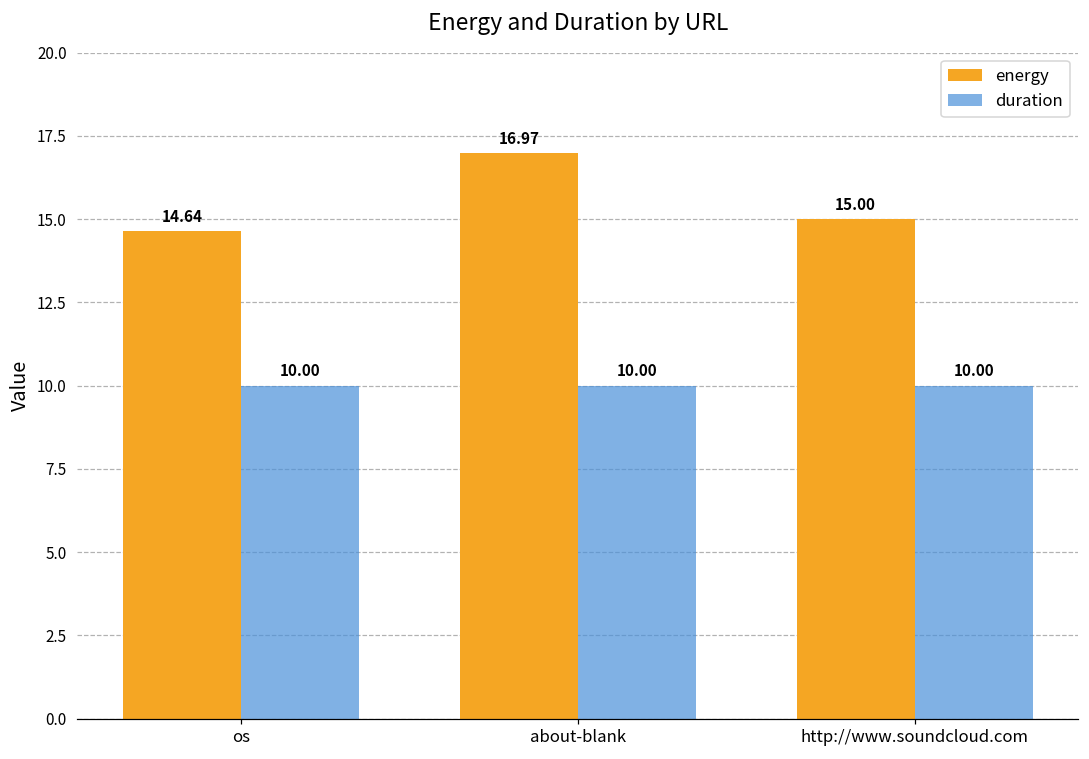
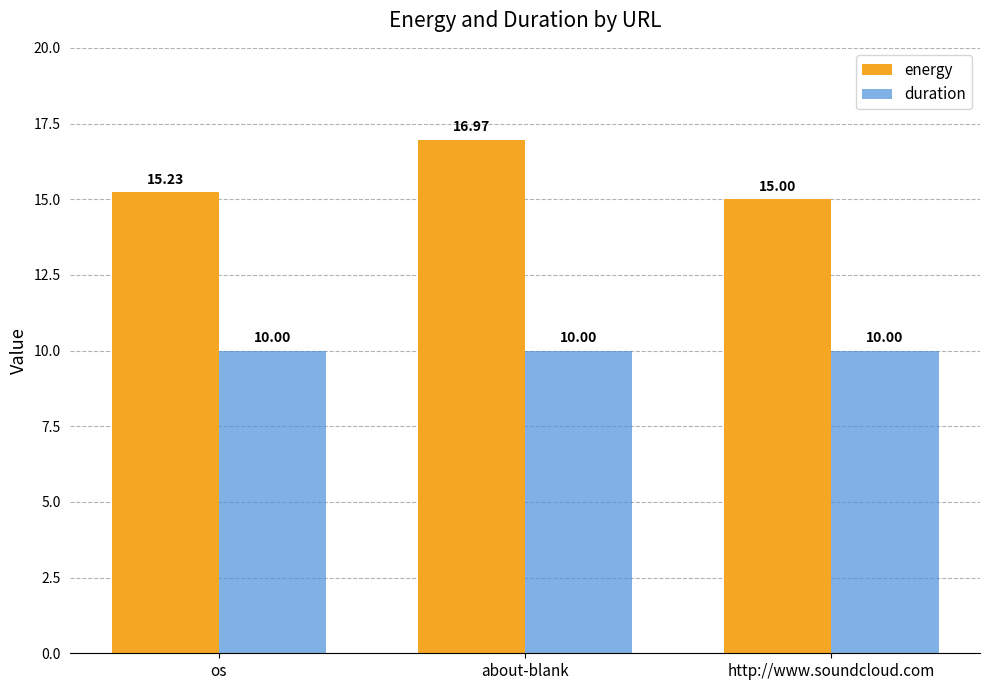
  {
    "energy": {
-     "os": 14.64,
+     "os": 15.23,
      "about-blank": 16.97,
      "http://www.soundcloud.com": 15.00
    },
    "duration": {
      "os": 10.00,
      "about-blank": 10.00,
      "http://www.soundcloud.com": 10.00
    }
  }
